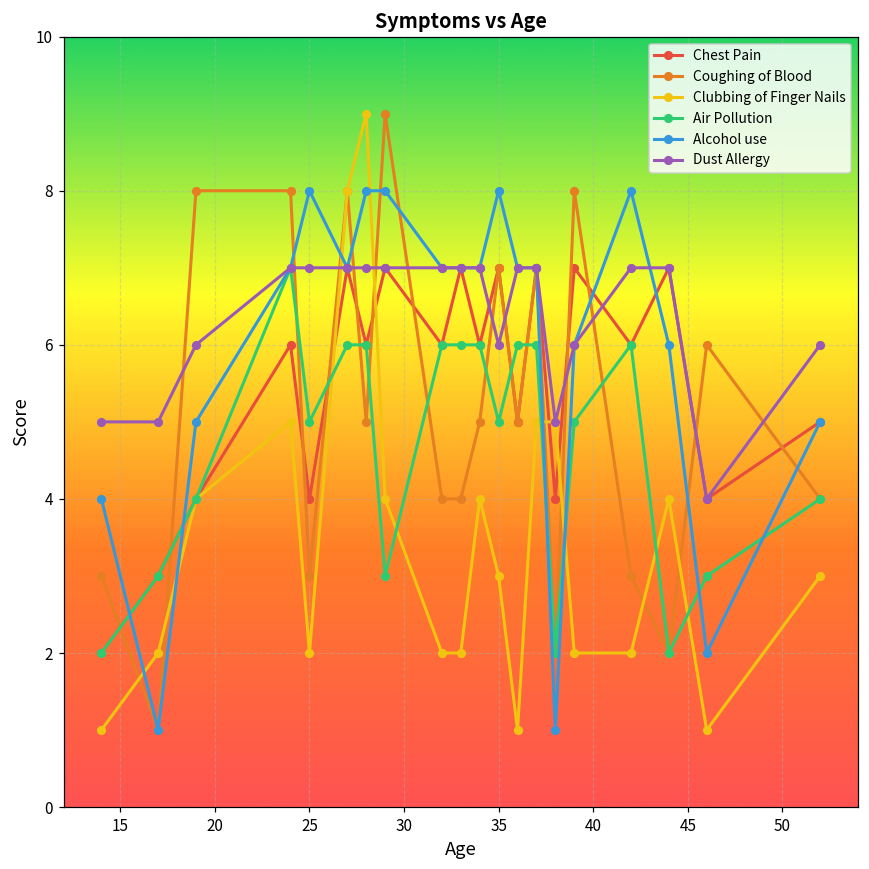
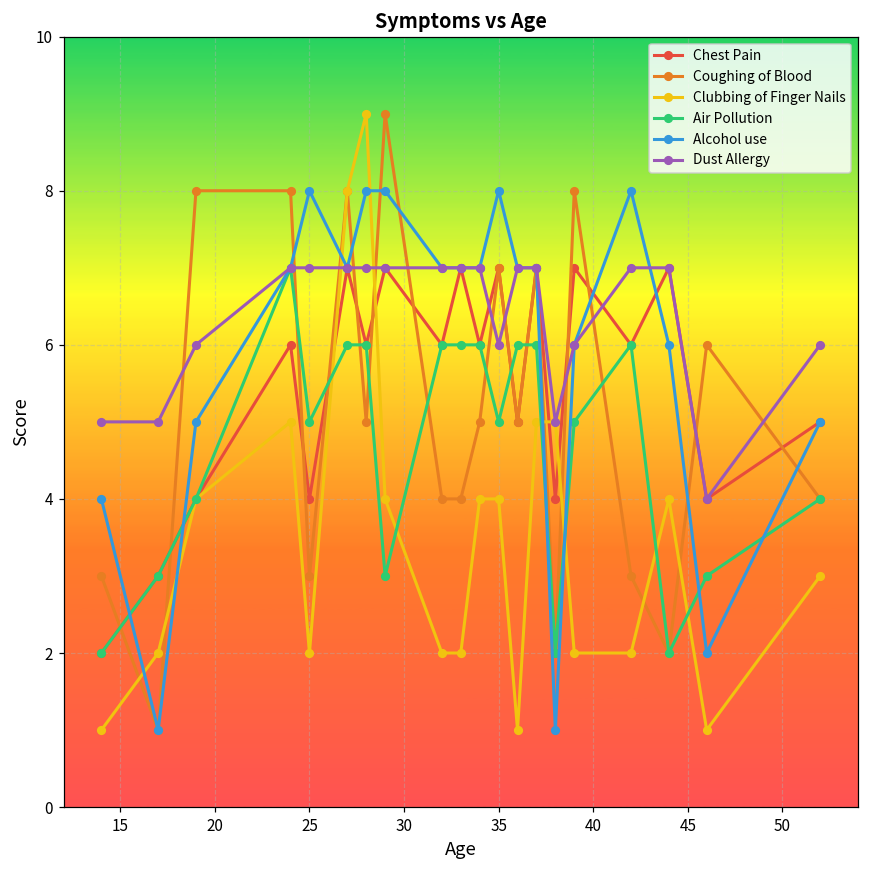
  {
    "Clubbing of Finger Nails": {
      "25": 2,
-     "35": 3
+     "35": 4
    },
    "Air Pollution": {
      "25": 5,
      "35": 5
    },
    "Alcohol use": {
      "25": 8,
      "35": 8
    },
    "Dust Allergy": {
      "25": 7,
      "35": 6
    }
  }
